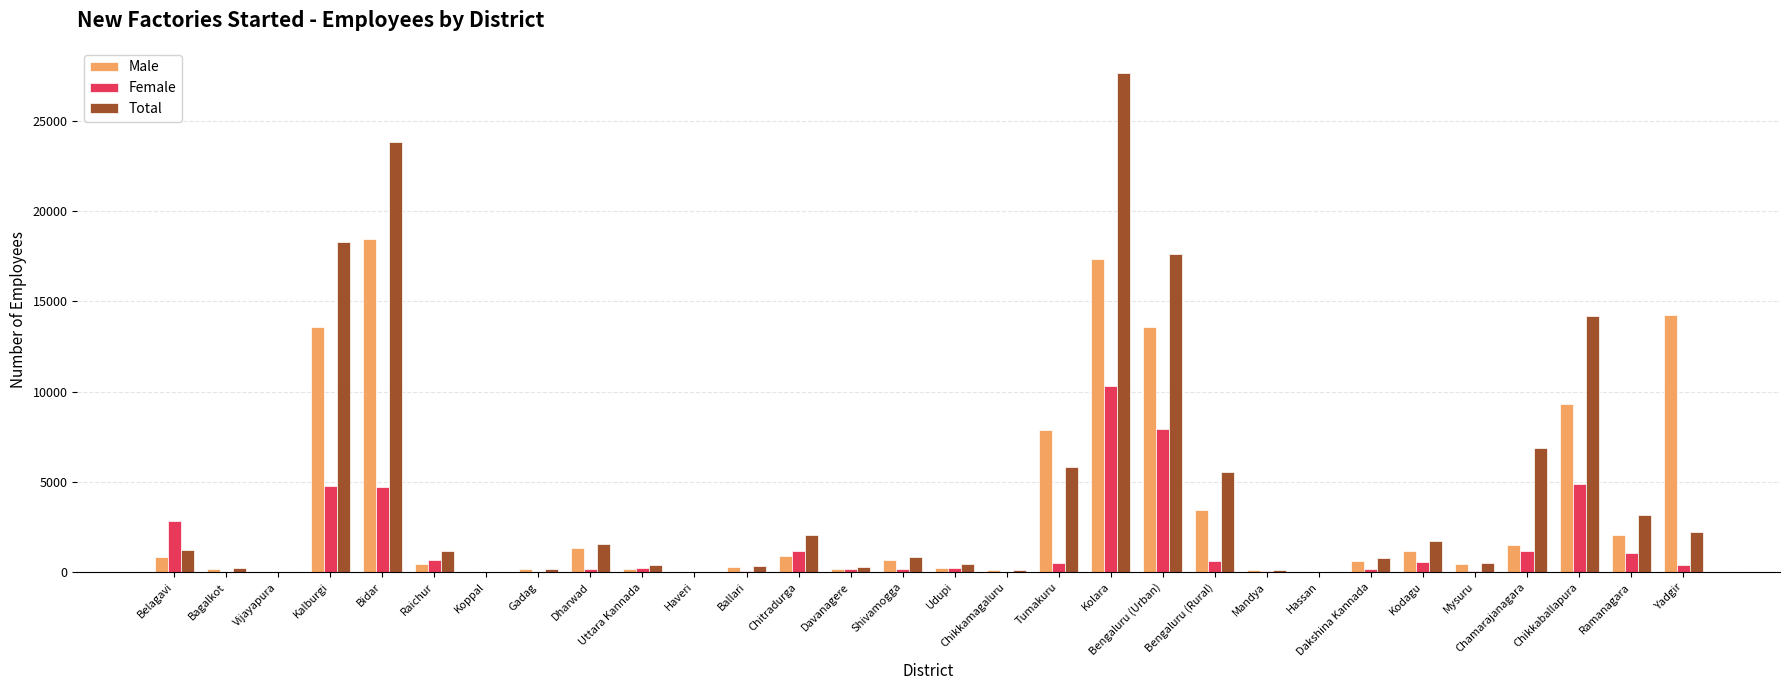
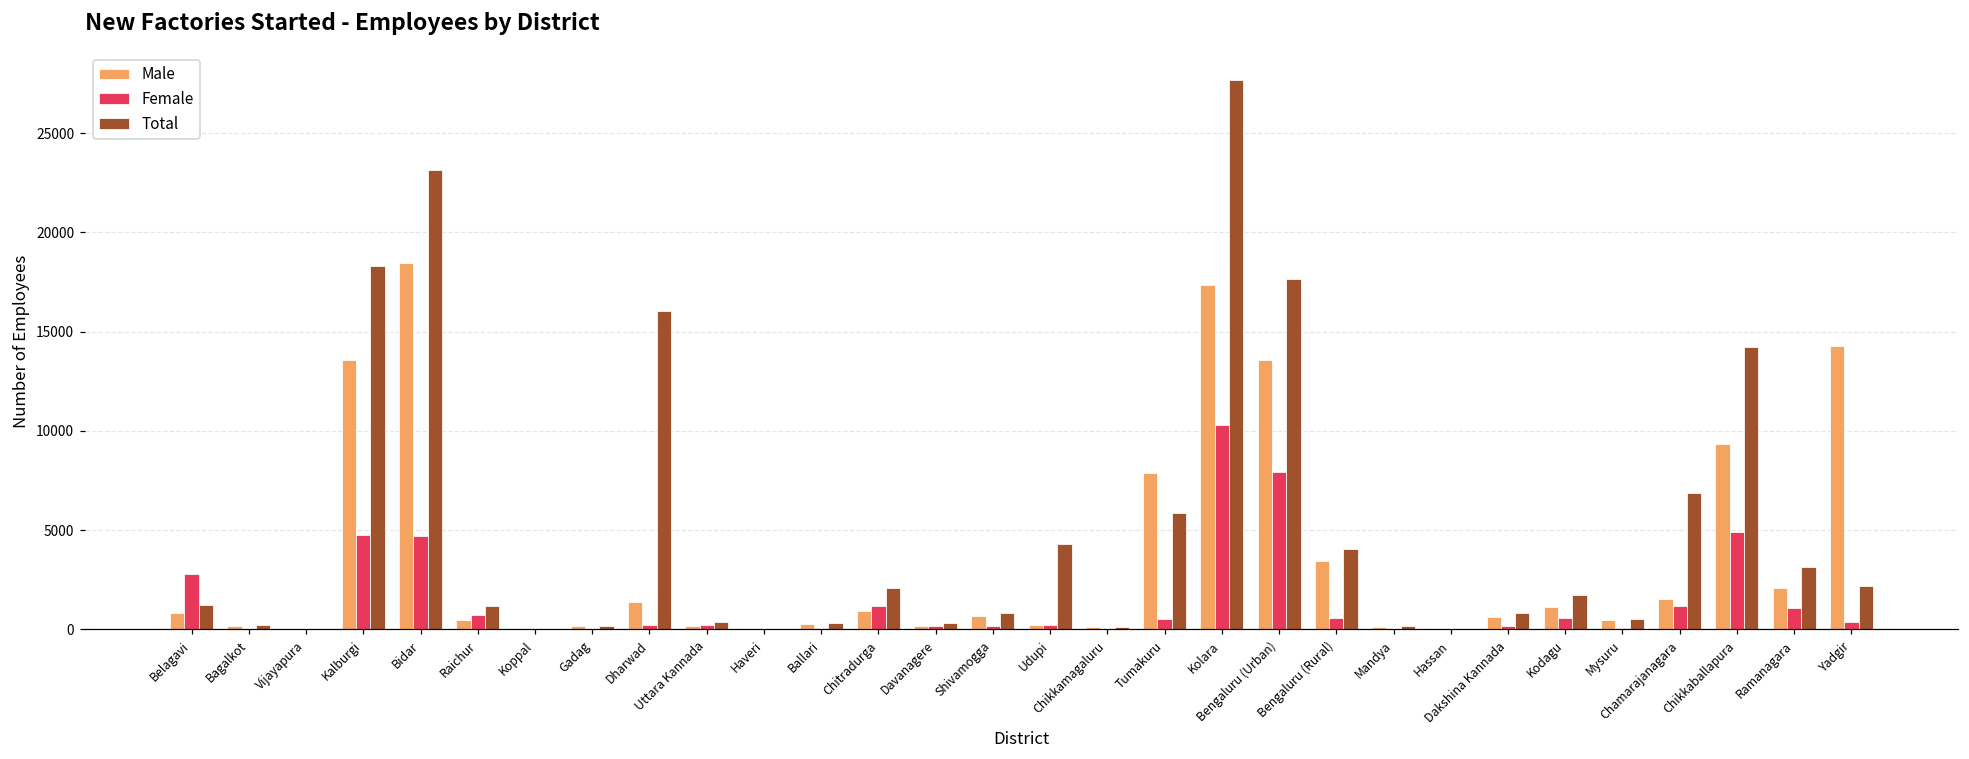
  {
    "Male": {
      "Belagavi": 800,
      "Bagalkot": 200,
      "Vijayapura": 0,
      "Kalburgi": 13600,
      "Bidar": 18400,
      "Raichur": 500,
      "Koppal": 0,
      "Gadag": 100,
      "Dharwad": 1400,
      "Uttara Kannada": 100,
      "Haveri": 0,
      "Ballari": 300,
      "Chitradurga": 900,
      "Davanagere": 200,
      "Shivamogga": 600,
      "Udupi": 200,
      "Tumakuru": 7900,
      "Kolara": 17400,
      "Bengaluru (Urban)": 13600,
      "Bengaluru (Rural)": 3500,
      "Hassan": 0,
      "Dakshina Kannada": 600,
      "Kodagu": 1100,
      "Mysuru": 500,
      "Chamarajanagara": 1500,
      "Chikkaballapura": 9300,
      "Ramanagara": 2100,
      "Yadgir": 14300
    },
    "Female": {
      "Belagavi": 2800,
      "Vijayapura": 0,
      "Kalburgi": 4700,
      "Bidar": 4700,
      "Raichur": 700,
      "Koppal": 0,
      "Dharwad": 200,
      "Uttara Kannada": 200,
      "Haveri": 0,
      "Chitradurga": 1200,
      "Davanagere": 200,
      "Shivamogga": 200,
      "Udupi": 200,
      "Tumakuru": 500,
      "Kolara": 10300,
      "Bengaluru (Urban)": 7900,
      "Bengaluru (Rural)": 600,
      "Hassan": 0,
      "Dakshina Kannada": 200,
      "Kodagu": 600,
      "Chamarajanagara": 1200,
      "Chikkaballapura": 4900,
      "Ramanagara": 1100,
      "Yadgir": 400
    },
    "Total": {
      "Belagavi": 1200,
      "Bagalkot": 200,
      "Vijayapura": 0,
      "Kalburgi": 18300,
-     "Bidar": 23900,
+     "Bidar": 23200,
      "Raichur": 1200,
      "Koppal": 0,
      "Gadag": 200,
-     "Dharwad": 1600,
+     "Dharwad": 16000,
      "Uttara Kannada": 400,
      "Haveri": 0,
      "Ballari": 300,
      "Chitradurga": 2100,
      "Davanagere": 300,
      "Shivamogga": 800,
-     "Udupi": 500,
+     "Udupi": 4300,
      "Tumakuru": 5800,
      "Kolara": 27700,
      "Bengaluru (Urban)": 17600,
-     "Bengaluru (Rural)": 5500,
+     "Bengaluru (Rural)": 4000,
      "Mandya": 100,
      "Hassan": 0,
      "Dakshina Kannada": 800,
      "Kodagu": 1700,
      "Mysuru": 500,
      "Chamarajanagara": 6900,
      "Chikkaballapura": 14200,
      "Ramanagara": 3100,
      "Yadgir": 2200
    }
  }
